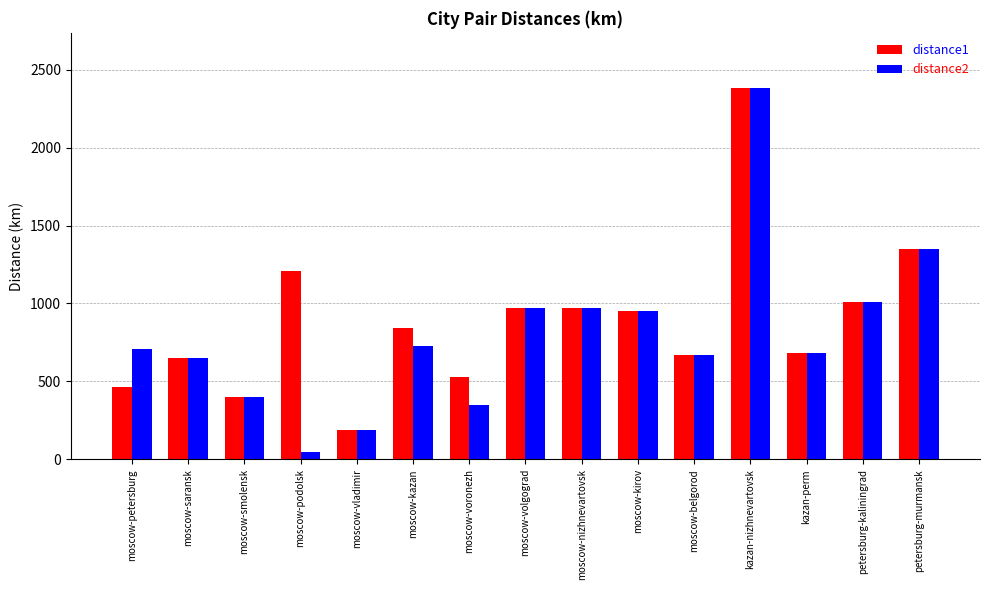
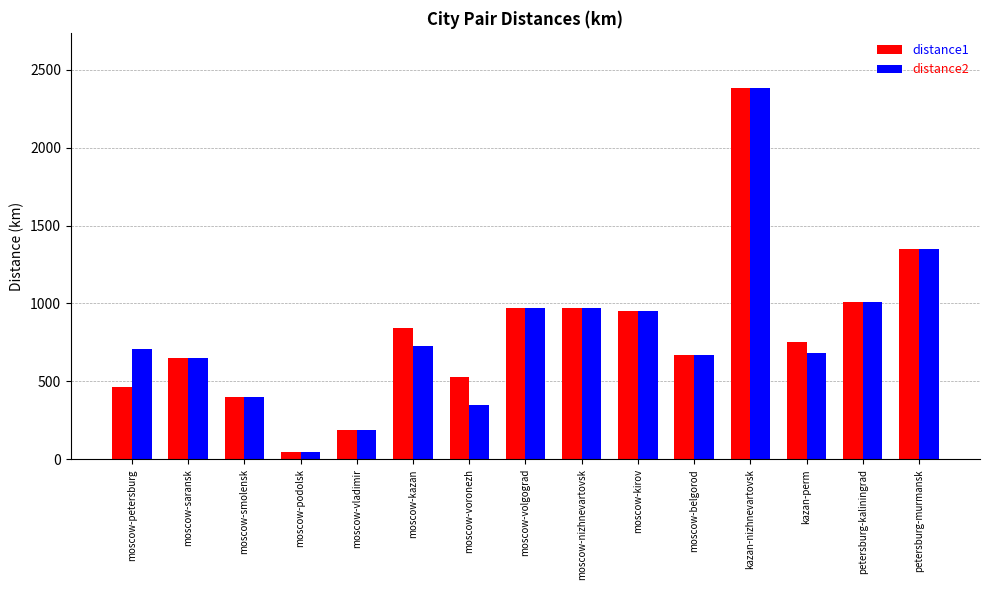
  {
    "distance1": {
      "moscow-petersburg": 460,
      "moscow-saransk": 650,
      "moscow-smolensk": 400,
-     "moscow-podolsk": 1210,
+     "moscow-podolsk": 50,
      "moscow-vladimir": 190,
      "moscow-kazan": 840,
      "moscow-voronezh": 530,
      "moscow-volgograd": 970,
      "moscow-nizhnevartovsk": 970,
      "moscow-kirov": 950,
      "moscow-belgorod": 670,
      "kazan-nizhnevartovsk": 2380,
-     "kazan-perm": 680,
+     "kazan-perm": 750,
      "petersburg-kaliningrad": 1010,
      "petersburg-murmansk": 1350
    },
    "distance2": {
      "moscow-petersburg": 710,
      "moscow-saransk": 650,
      "moscow-smolensk": 400,
      "moscow-podolsk": 50,
      "moscow-vladimir": 190,
      "moscow-kazan": 730,
      "moscow-voronezh": 350,
      "moscow-volgograd": 970,
      "moscow-nizhnevartovsk": 970,
      "moscow-kirov": 950,
      "moscow-belgorod": 670,
      "kazan-nizhnevartovsk": 2380,
      "kazan-perm": 680,
      "petersburg-kaliningrad": 1010,
      "petersburg-murmansk": 1350
    }
  }
